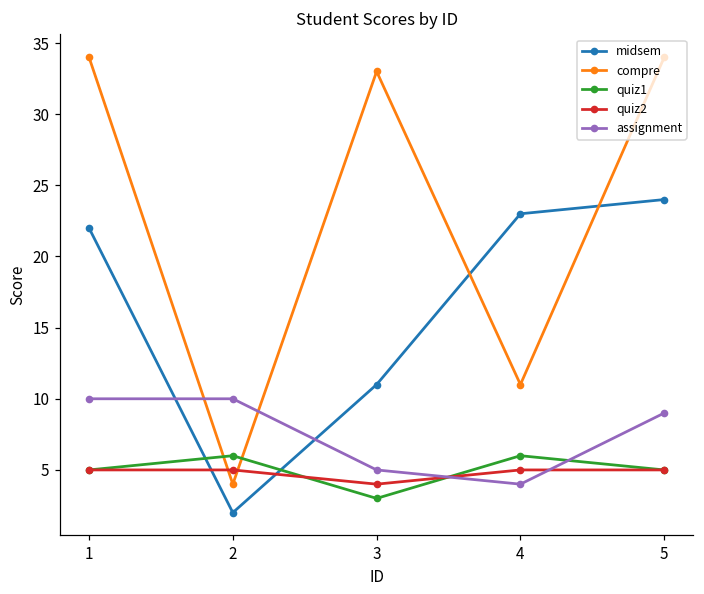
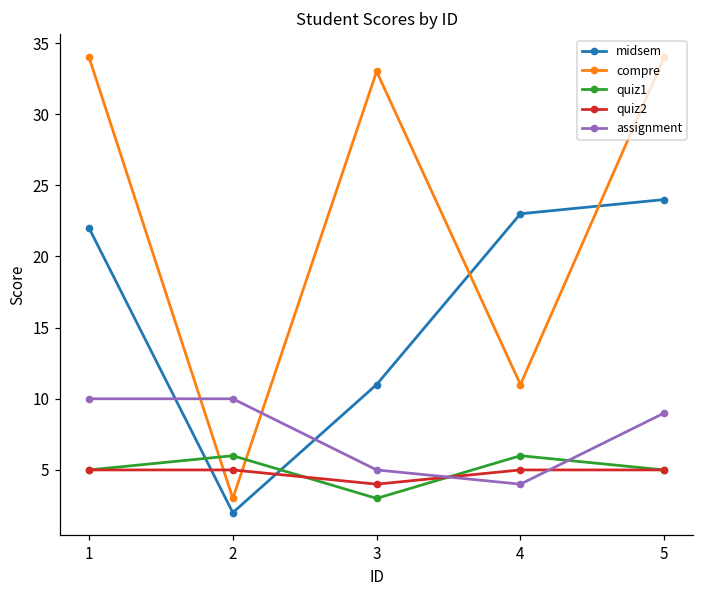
  {
    "midsem": {
      "1": 22,
      "2": 2,
      "3": 11,
      "4": 23,
      "5": 24
    },
    "compre": {
      "1": 34,
-     "2": 4,
+     "2": 3,
      "3": 33,
      "4": 11
    },
    "quiz1": {
      "2": 6,
      "3": 3,
      "4": 6
    },
    "quiz2": {
      "2": 5,
      "3": 4,
      "4": 5
    },
    "assignment": {
      "1": 10,
      "2": 10,
      "3": 5,
      "4": 4,
      "5": 9
    }
  }
